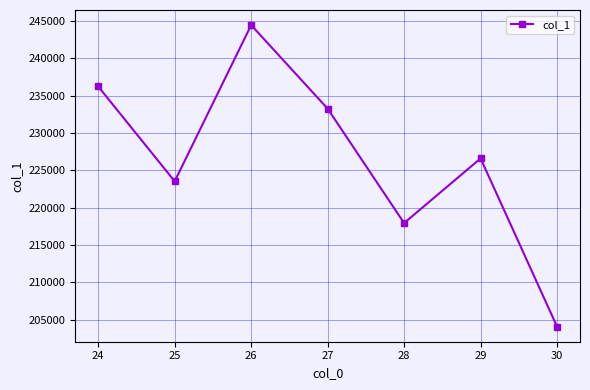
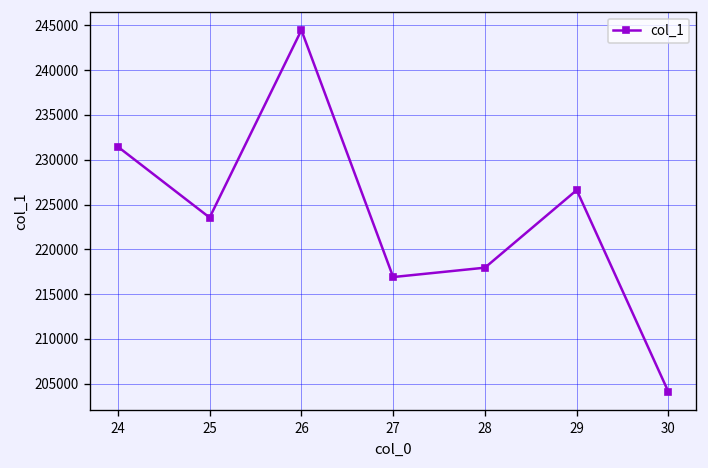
  {
-   "24": 236000,
+   "24": 231000,
    "25": 224000,
    "26": 244000,
-   "27": 233000,
+   "27": 217000,
    "28": 218000,
    "29": 227000,
    "30": 204000
  }
